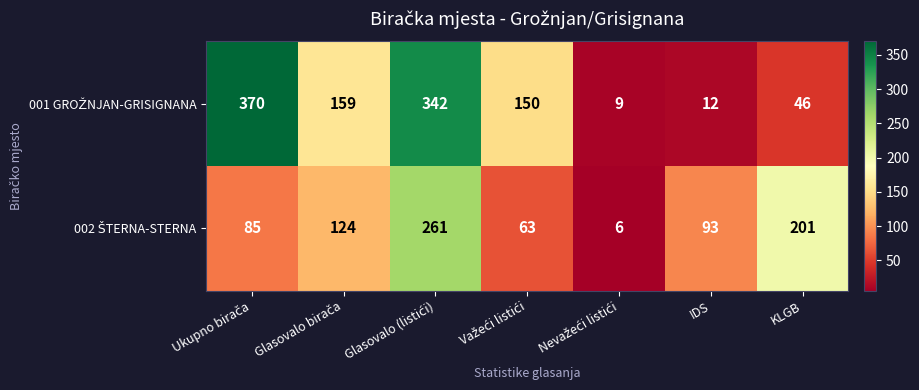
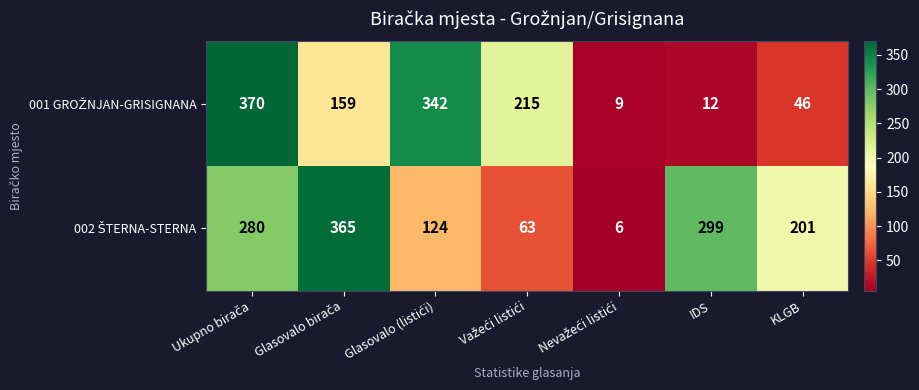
  {
    "001 GROŽNJAN-GRISIGNANA": {
      "Ukupno birača": 370,
      "Glasovalo birača": 159,
      "Glasovalo (listići)": 342,
-     "Važeći listići": 150,
+     "Važeći listići": 215,
      "Nevažeći listići": 9,
      "IDS": 12,
      "KLGB": 46
    },
    "002 ŠTERNA-STERNA": {
-     "Ukupno birača": 85,
-     "Glasovalo birača": 124,
-     "Glasovalo (listići)": 261,
+     "Ukupno birača": 280,
+     "Glasovalo birača": 365,
+     "Glasovalo (listići)": 124,
      "Važeći listići": 63,
      "Nevažeći listići": 6,
-     "IDS": 93,
+     "IDS": 299,
      "KLGB": 201
    }
  }
